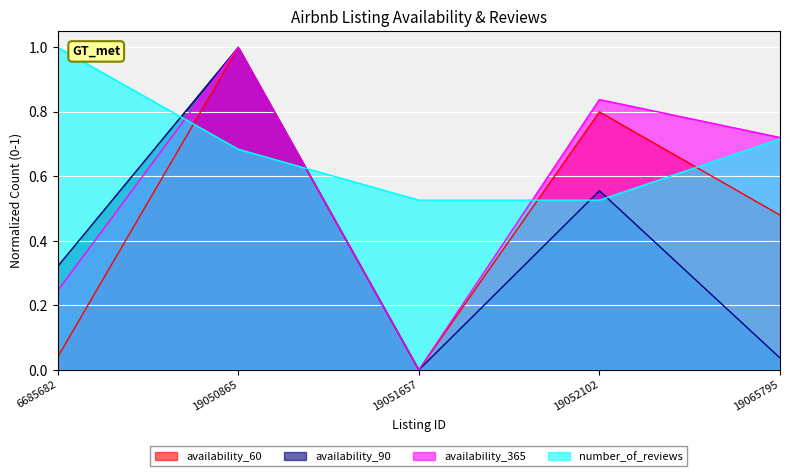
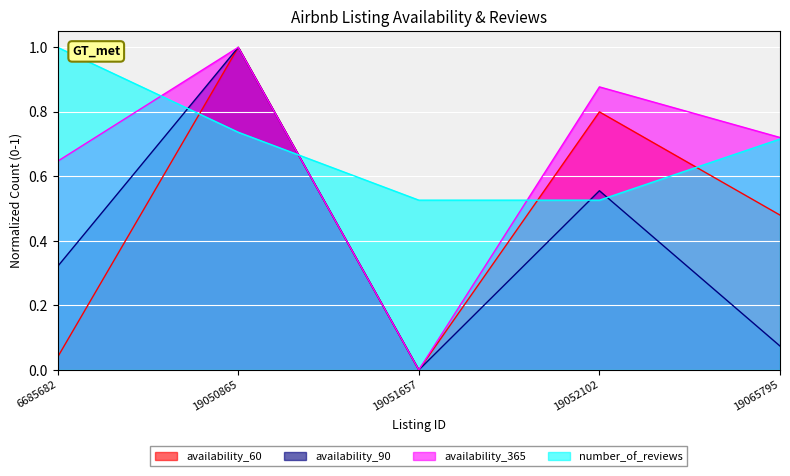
  {
    "availability_60": {
      "6685682": 0.04,
      "19052102": 0.80,
      "19065795": 0.48
    },
    "availability_90": {
      "6685682": 0.32,
      "19052102": 0.56,
-     "19065795": 0.04
+     "19065795": 0.07
    },
    "availability_365": {
-     "6685682": 0.25,
-     "19052102": 0.84
+     "6685682": 0.65,
+     "19052102": 0.88
    },
    "number_of_reviews": {
      "6685682": 1.00,
-     "19050865": 0.68,
+     "19050865": 0.74,
      "19051657": 0.53,
      "19052102": 0.53
    }
  }
